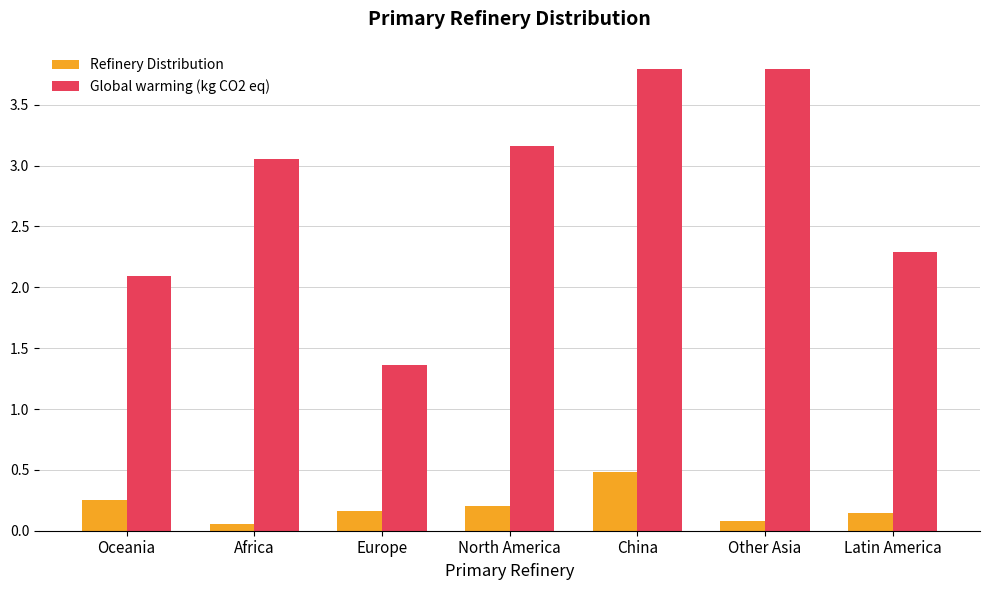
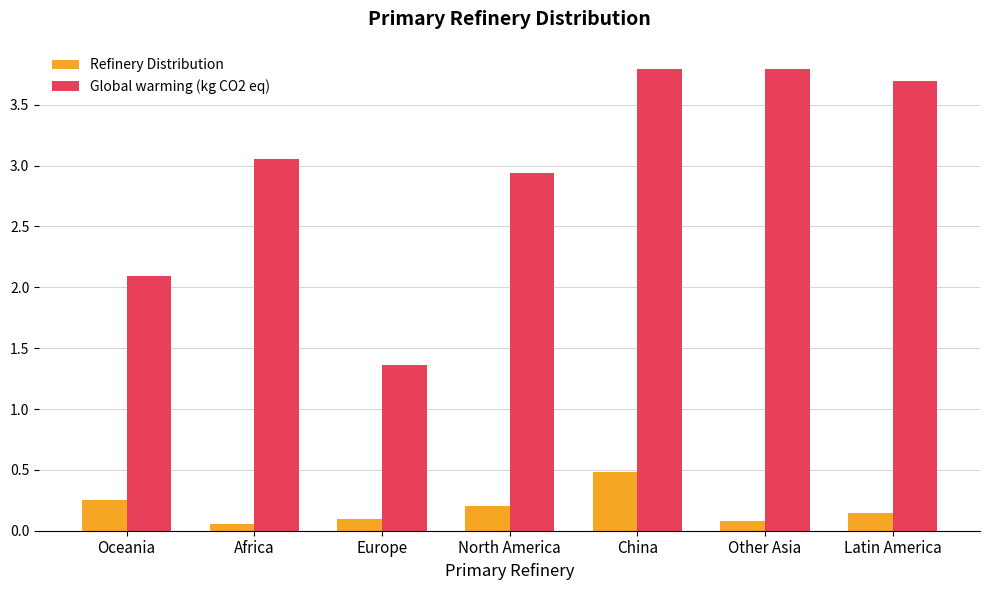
  {
    "Refinery Distribution": {
      "Oceania": 0.25,
      "Africa": 0.06,
-     "Europe": 0.16,
+     "Europe": 0.09,
      "North America": 0.21,
      "China": 0.48,
      "Other Asia": 0.08,
      "Latin America": 0.14
    },
    "Global warming (kg CO2 eq)": {
      "Oceania": 2.09,
      "Africa": 3.06,
      "Europe": 1.36,
-     "North America": 3.16,
+     "North America": 2.94,
      "China": 3.79,
      "Other Asia": 3.79,
-     "Latin America": 2.29
+     "Latin America": 3.70
    }
  }
